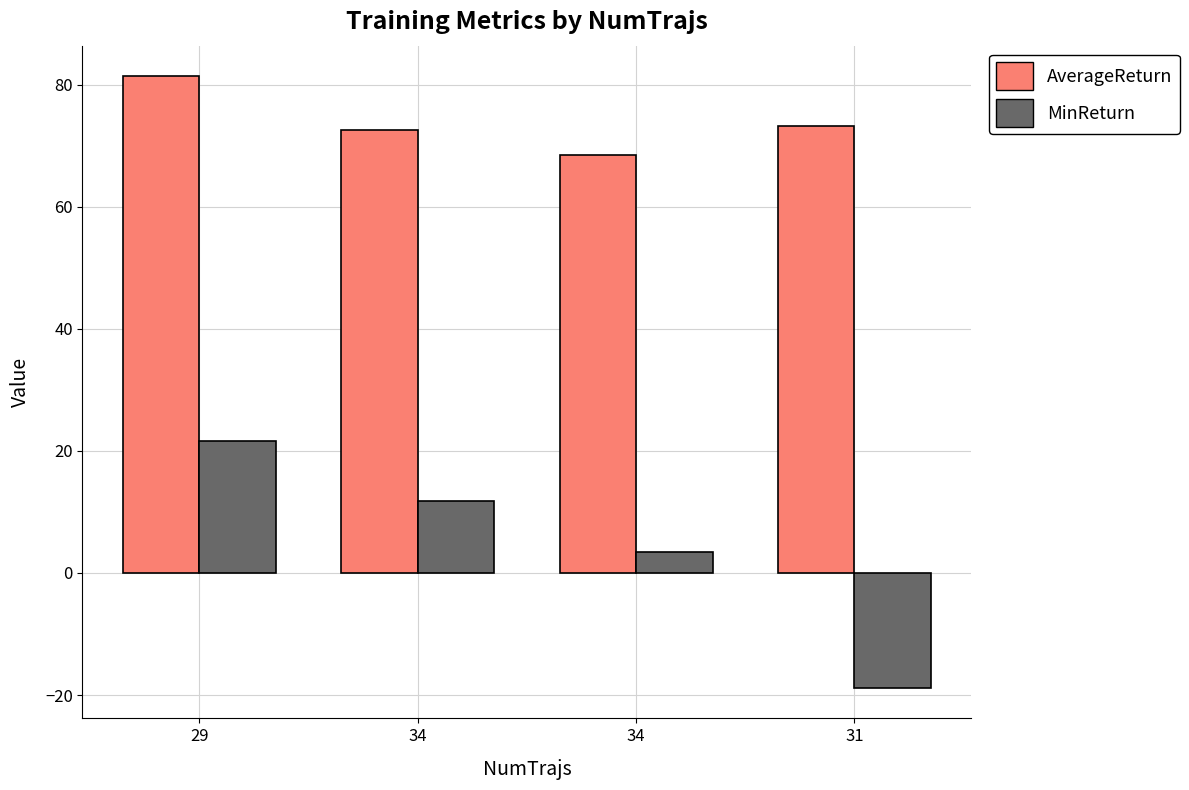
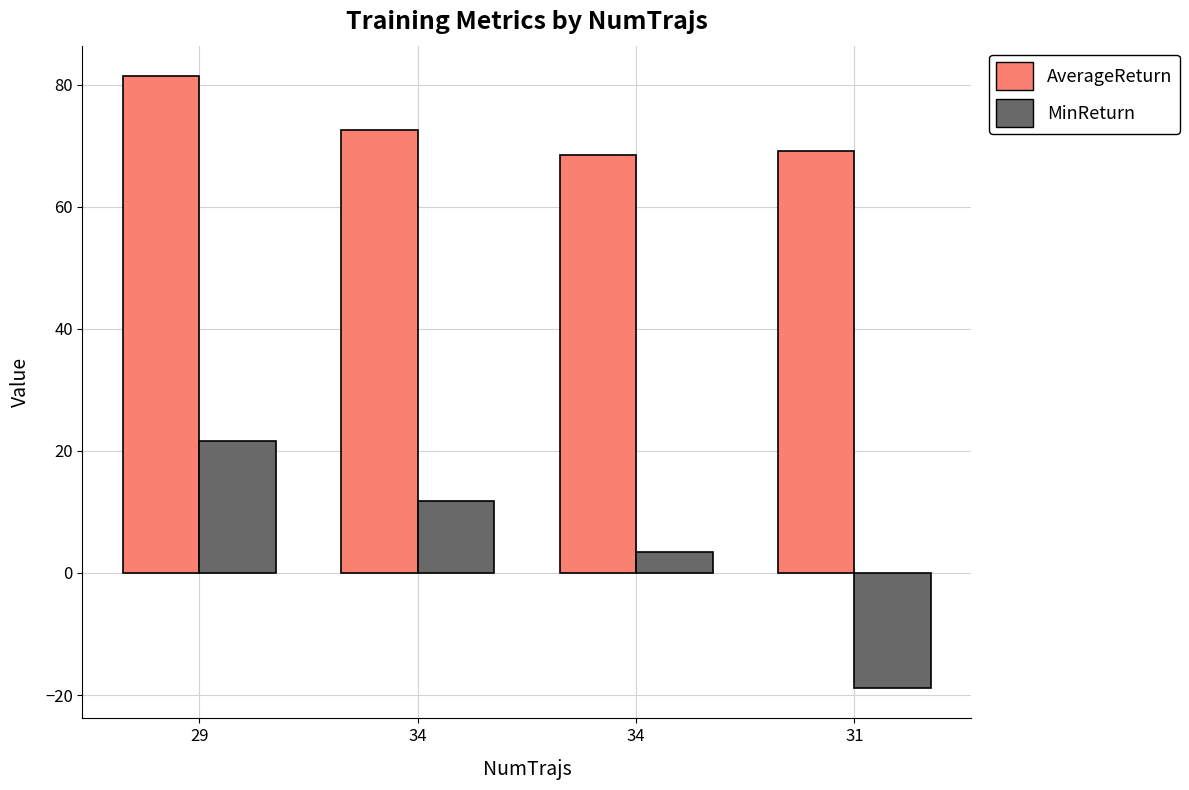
  {
    "AverageReturn": {
      "29": 81,
-     "31": 73
+     "31": 69
    },
    "MinReturn": {
      "29": 22,
      "31": -19
    }
  }
